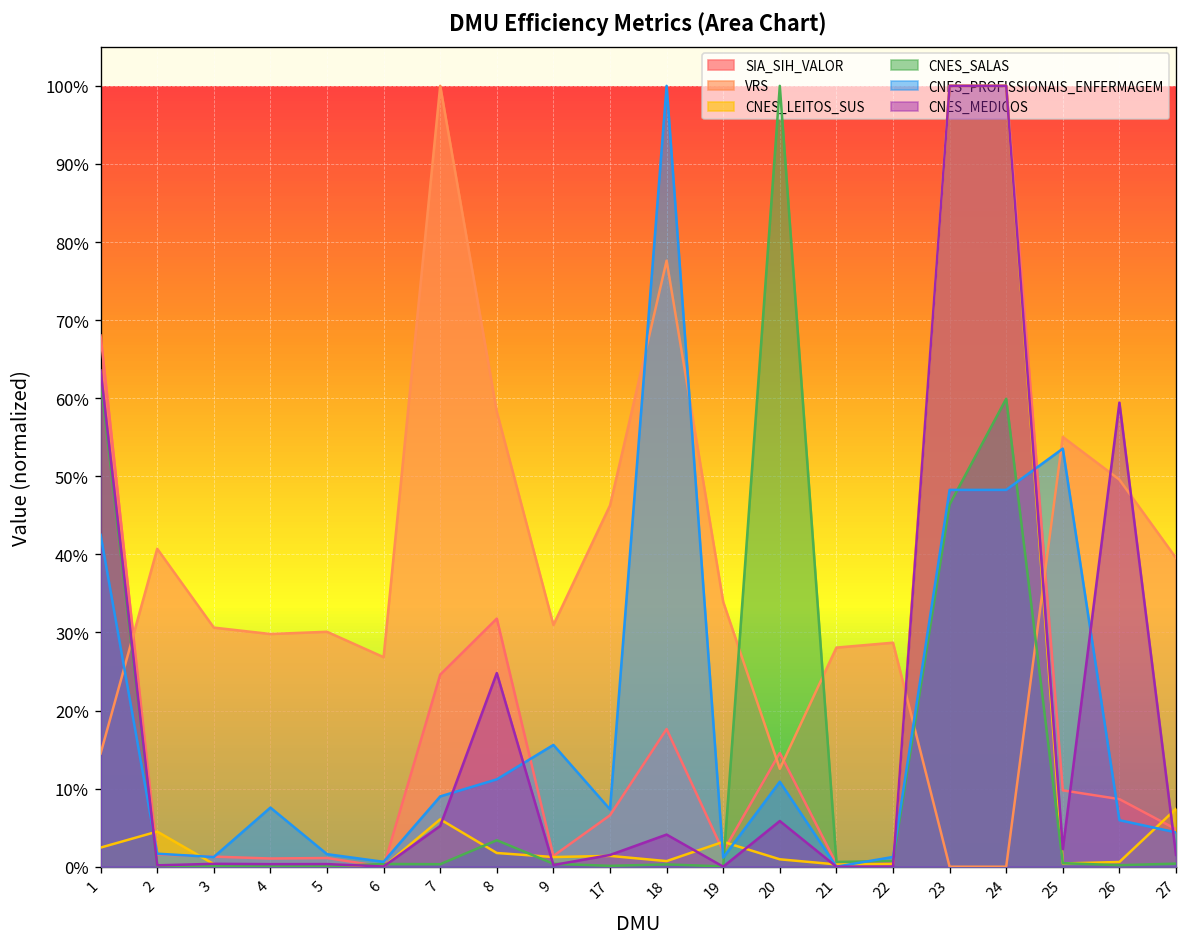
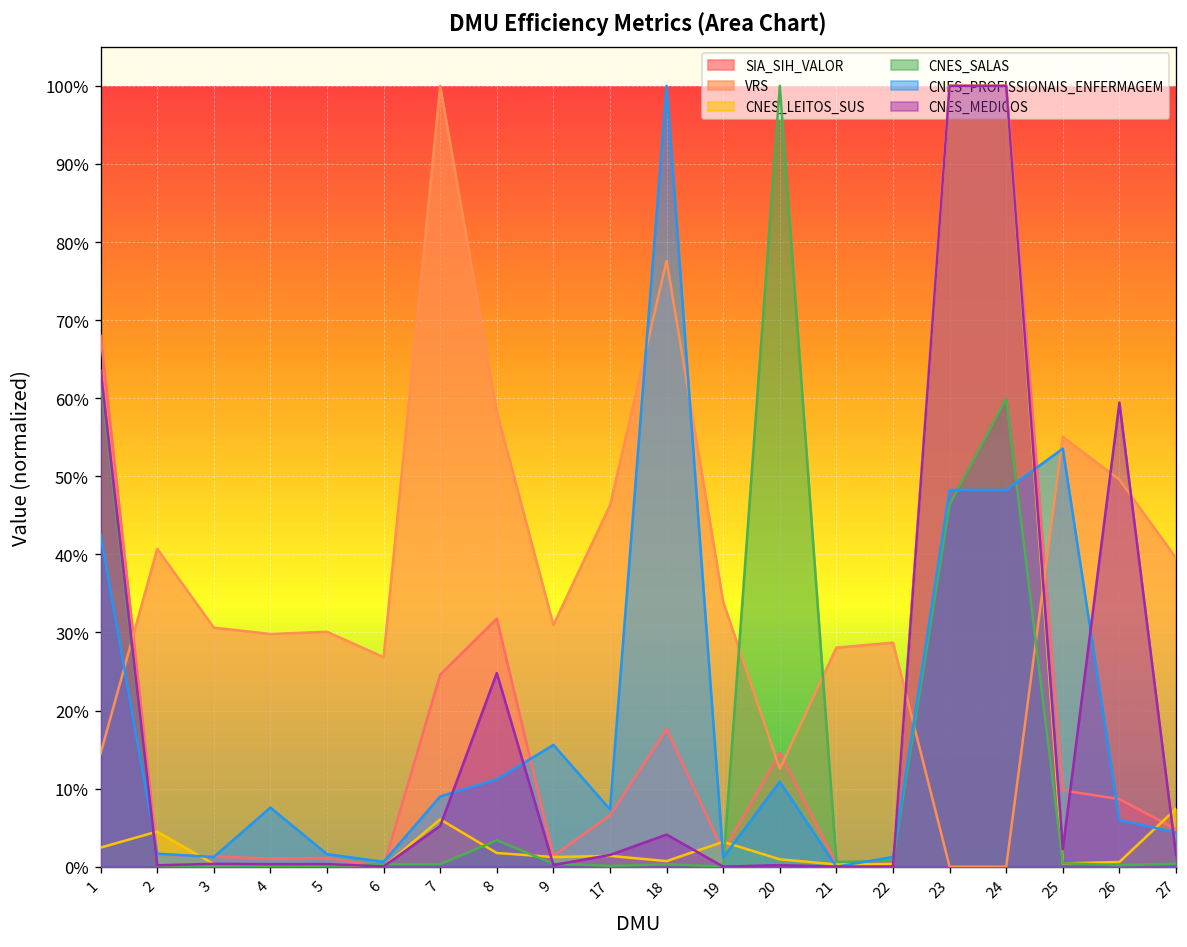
  {
    "CNES_LEITOS_SUS": {
      "1": "2%",
      "2": "4%",
      "7": "6%",
      "8": "2%",
      "18": "1%",
      "19": "3%",
      "20": "1%",
      "26": "1%",
      "27": "7%"
    },
    "CNES_SALAS": {
      "1": "62%",
      "7": "0%",
      "8": "3%",
      "17": "0%",
      "18": "0%",
      "23": "46%",
      "24": "60%",
      "26": "0%",
      "27": "0%"
    },
    "CNES_PROFISSIONAIS_ENFERMAGEM": {
      "1": "43%",
      "4": "8%",
      "5": "2%",
      "7": "9%",
      "8": "11%",
      "9": "16%",
      "17": "7%",
      "18": "100%",
      "19": "1%",
      "20": "11%",
      "22": "1%",
      "23": "48%",
      "24": "48%",
      "25": "54%",
      "26": "6%",
      "27": "4%"
    },
    "CNES_MEDICOS": {
      "1": "64%",
      "7": "5%",
      "8": "25%",
      "18": "4%",
-     "20": "6%",
+     "20": "0%",
      "25": "2%",
      "26": "59%",
      "27": "2%"
    }
  }
